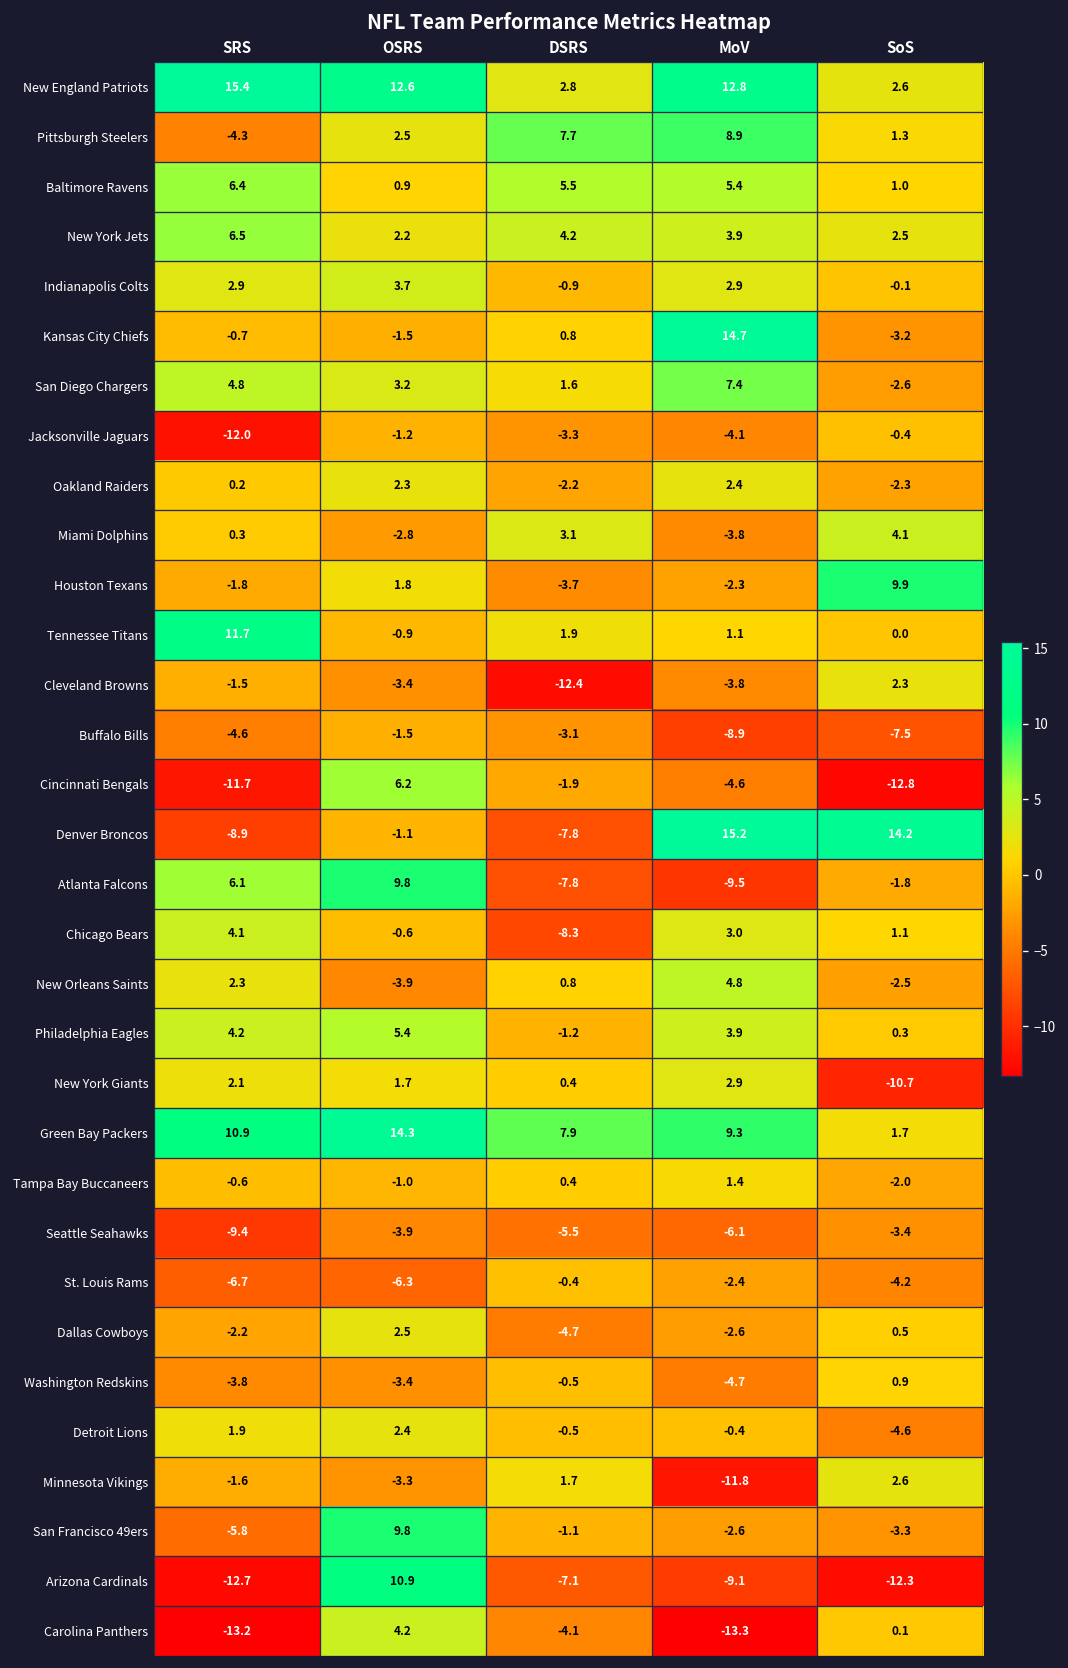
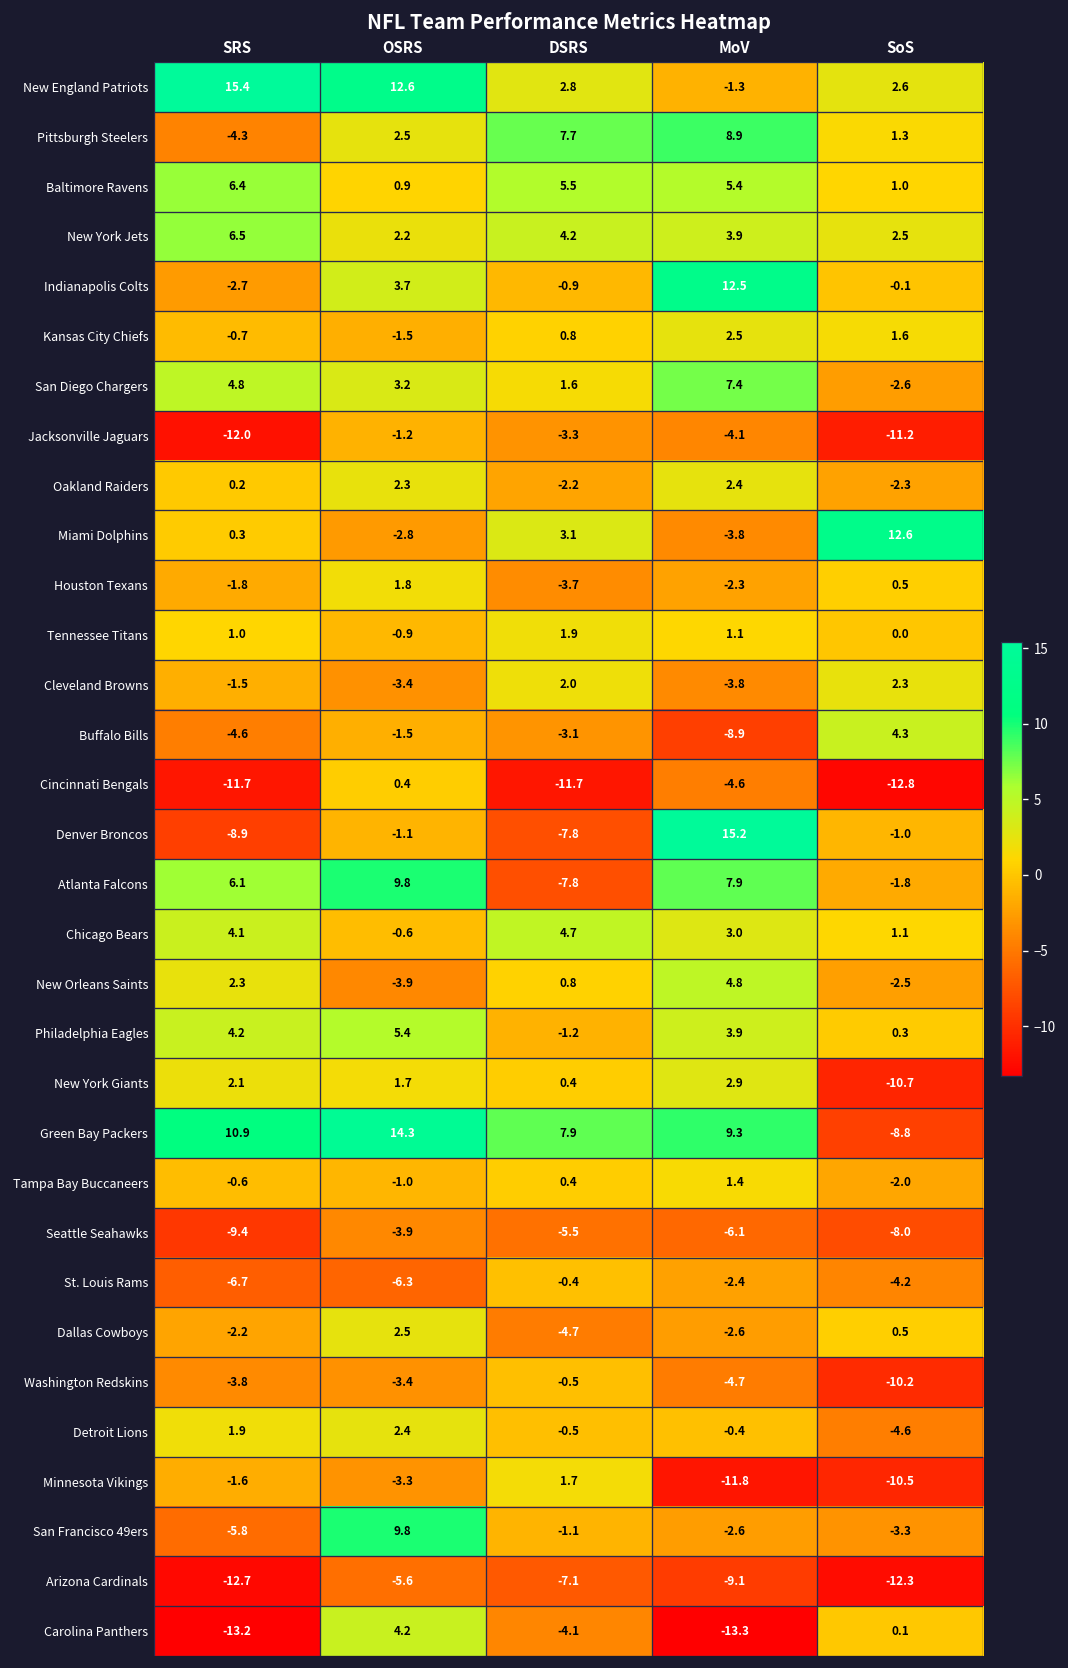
  {
    "New England Patriots": {
      "SRS": 15.4,
      "OSRS": 12.6,
      "DSRS": 2.8,
-     "MoV": 12.8,
+     "MoV": -1.3,
      "SoS": 2.6
    },
    "Pittsburgh Steelers": {
      "SRS": -4.3,
      "OSRS": 2.5,
      "DSRS": 7.7,
      "MoV": 8.9,
      "SoS": 1.3
    },
    "Baltimore Ravens": {
      "SRS": 6.4,
      "OSRS": 0.9,
      "DSRS": 5.5,
      "MoV": 5.4,
      "SoS": 1.0
    },
    "New York Jets": {
      "SRS": 6.5,
      "OSRS": 2.2,
      "DSRS": 4.2,
      "MoV": 3.9,
      "SoS": 2.5
    },
    "Indianapolis Colts": {
-     "SRS": 2.9,
+     "SRS": -2.7,
      "OSRS": 3.7,
      "DSRS": -0.9,
-     "MoV": 2.9,
+     "MoV": 12.5,
      "SoS": -0.1
    },
    "Kansas City Chiefs": {
      "SRS": -0.7,
      "OSRS": -1.5,
      "DSRS": 0.8,
-     "MoV": 14.7,
-     "SoS": -3.2
+     "MoV": 2.5,
+     "SoS": 1.6
    },
    "San Diego Chargers": {
      "SRS": 4.8,
      "OSRS": 3.2,
      "DSRS": 1.6,
      "MoV": 7.4,
      "SoS": -2.6
    },
    "Jacksonville Jaguars": {
      "SRS": -12.0,
      "OSRS": -1.2,
      "DSRS": -3.3,
      "MoV": -4.1,
-     "SoS": -0.4
+     "SoS": -11.2
    },
    "Oakland Raiders": {
      "SRS": 0.2,
      "OSRS": 2.3,
      "DSRS": -2.2,
      "MoV": 2.4,
      "SoS": -2.3
    },
    "Miami Dolphins": {
      "SRS": 0.3,
      "OSRS": -2.8,
      "DSRS": 3.1,
      "MoV": -3.8,
-     "SoS": 4.1
+     "SoS": 12.6
    },
    "Houston Texans": {
      "SRS": -1.8,
      "OSRS": 1.8,
      "DSRS": -3.7,
      "MoV": -2.3,
-     "SoS": 9.9
+     "SoS": 0.5
    },
    "Tennessee Titans": {
-     "SRS": 11.7,
+     "SRS": 1.0,
      "OSRS": -0.9,
      "DSRS": 1.9,
      "MoV": 1.1,
      "SoS": 0.0
    },
    "Cleveland Browns": {
      "SRS": -1.5,
      "OSRS": -3.4,
-     "DSRS": -12.4,
+     "DSRS": 2.0,
      "MoV": -3.8,
      "SoS": 2.3
    },
    "Buffalo Bills": {
      "SRS": -4.6,
      "OSRS": -1.5,
      "DSRS": -3.1,
      "MoV": -8.9,
-     "SoS": -7.5
+     "SoS": 4.3
    },
    "Cincinnati Bengals": {
      "SRS": -11.7,
-     "OSRS": 6.2,
-     "DSRS": -1.9,
+     "OSRS": 0.4,
+     "DSRS": -11.7,
      "MoV": -4.6,
      "SoS": -12.8
    },
    "Denver Broncos": {
      "SRS": -8.9,
      "OSRS": -1.1,
      "DSRS": -7.8,
      "MoV": 15.2,
-     "SoS": 14.2
+     "SoS": -1.0
    },
    "Atlanta Falcons": {
      "SRS": 6.1,
      "OSRS": 9.8,
      "DSRS": -7.8,
-     "MoV": -9.5,
+     "MoV": 7.9,
      "SoS": -1.8
    },
    "Chicago Bears": {
      "SRS": 4.1,
      "OSRS": -0.6,
-     "DSRS": -8.3,
+     "DSRS": 4.7,
      "MoV": 3.0,
      "SoS": 1.1
    },
    "New Orleans Saints": {
      "SRS": 2.3,
      "OSRS": -3.9,
      "DSRS": 0.8,
      "MoV": 4.8,
      "SoS": -2.5
    },
    "Philadelphia Eagles": {
      "SRS": 4.2,
      "OSRS": 5.4,
      "DSRS": -1.2,
      "MoV": 3.9,
      "SoS": 0.3
    },
    "New York Giants": {
      "SRS": 2.1,
      "OSRS": 1.7,
      "DSRS": 0.4,
      "MoV": 2.9,
      "SoS": -10.7
    },
    "Green Bay Packers": {
      "SRS": 10.9,
      "OSRS": 14.3,
      "DSRS": 7.9,
      "MoV": 9.3,
-     "SoS": 1.7
+     "SoS": -8.8
    },
    "Tampa Bay Buccaneers": {
      "SRS": -0.6,
      "OSRS": -1.0,
      "DSRS": 0.4,
      "MoV": 1.4,
      "SoS": -2.0
    },
    "Seattle Seahawks": {
      "SRS": -9.4,
      "OSRS": -3.9,
      "DSRS": -5.5,
      "MoV": -6.1,
-     "SoS": -3.4
+     "SoS": -8.0
    },
    "St. Louis Rams": {
      "SRS": -6.7,
      "OSRS": -6.3,
      "DSRS": -0.4,
      "MoV": -2.4,
      "SoS": -4.2
    },
    "Dallas Cowboys": {
      "SRS": -2.2,
      "OSRS": 2.5,
      "DSRS": -4.7,
      "MoV": -2.6,
      "SoS": 0.5
    },
    "Washington Redskins": {
      "SRS": -3.8,
      "OSRS": -3.4,
      "DSRS": -0.5,
      "MoV": -4.7,
-     "SoS": 0.9
+     "SoS": -10.2
    },
    "Detroit Lions": {
      "SRS": 1.9,
      "OSRS": 2.4,
      "DSRS": -0.5,
      "MoV": -0.4,
      "SoS": -4.6
    },
    "Minnesota Vikings": {
      "SRS": -1.6,
      "OSRS": -3.3,
      "DSRS": 1.7,
      "MoV": -11.8,
-     "SoS": 2.6
+     "SoS": -10.5
    },
    "San Francisco 49ers": {
      "SRS": -5.8,
      "OSRS": 9.8,
      "DSRS": -1.1,
      "MoV": -2.6,
      "SoS": -3.3
    },
    "Arizona Cardinals": {
      "SRS": -12.7,
-     "OSRS": 10.9,
+     "OSRS": -5.6,
      "DSRS": -7.1,
      "MoV": -9.1,
      "SoS": -12.3
    },
    "Carolina Panthers": {
      "SRS": -13.2,
      "OSRS": 4.2,
      "DSRS": -4.1,
      "MoV": -13.3,
      "SoS": 0.1
    }
  }
